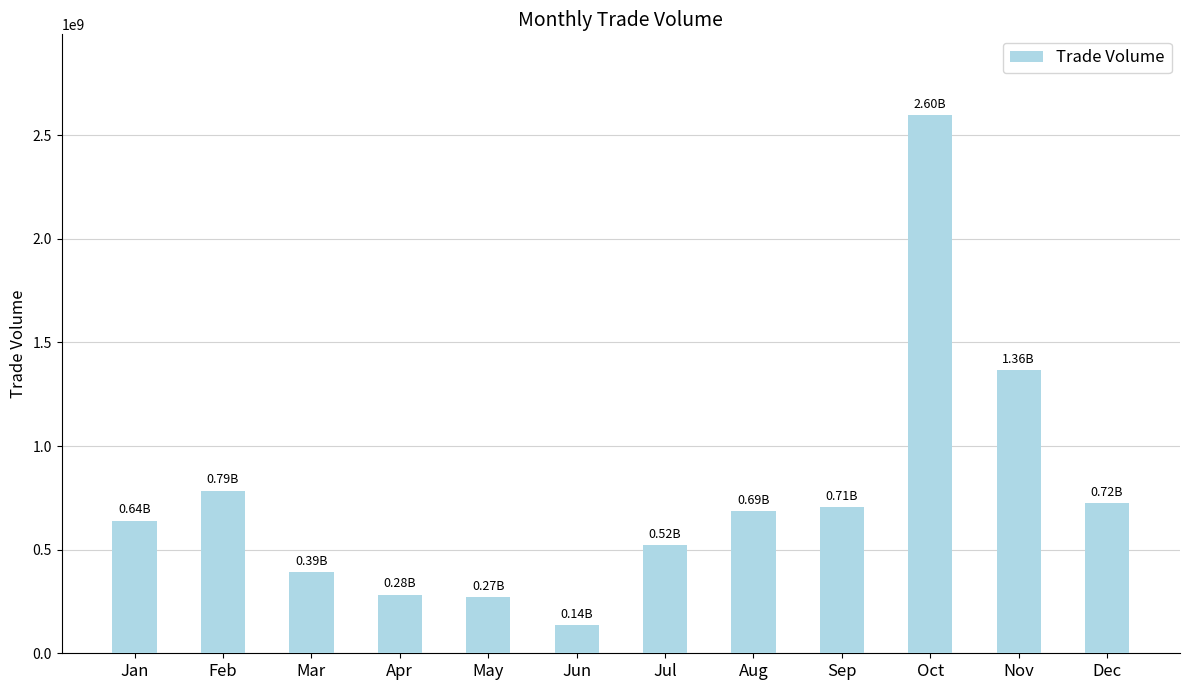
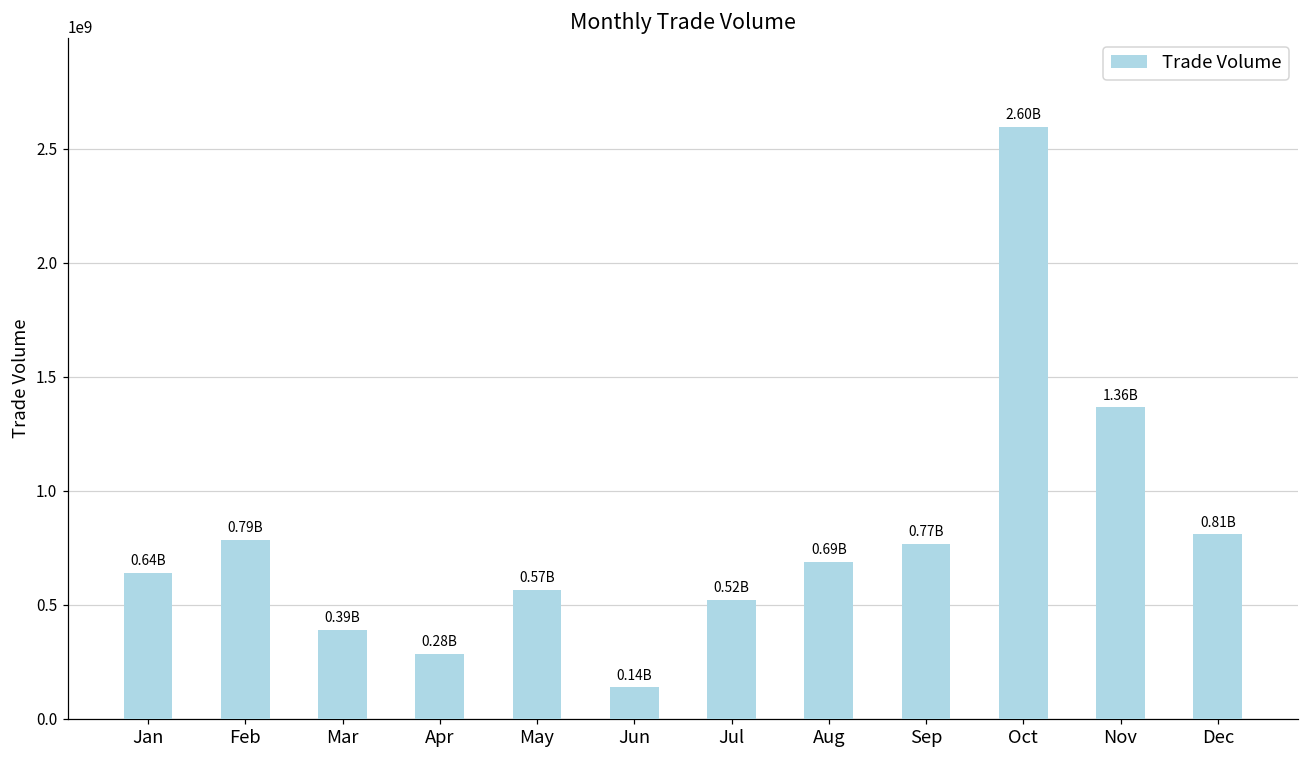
  {
    "Jan": "0.64B",
    "Feb": "0.79B",
    "Mar": "0.39B",
    "Apr": "0.28B",
-   "May": "0.27B",
+   "May": "0.57B",
    "Jun": "0.14B",
    "Jul": "0.52B",
    "Aug": "0.69B",
-   "Sep": "0.71B",
+   "Sep": "0.77B",
    "Oct": "2.60B",
    "Nov": "1.36B",
-   "Dec": "0.72B"
+   "Dec": "0.81B"
  }
